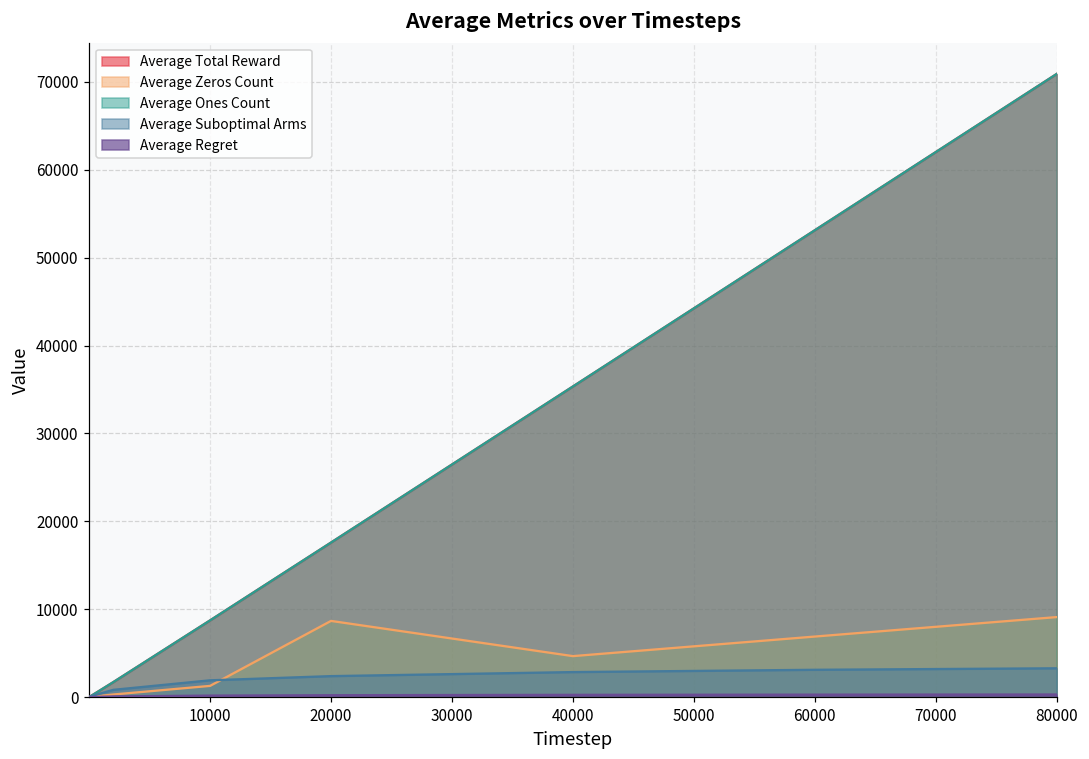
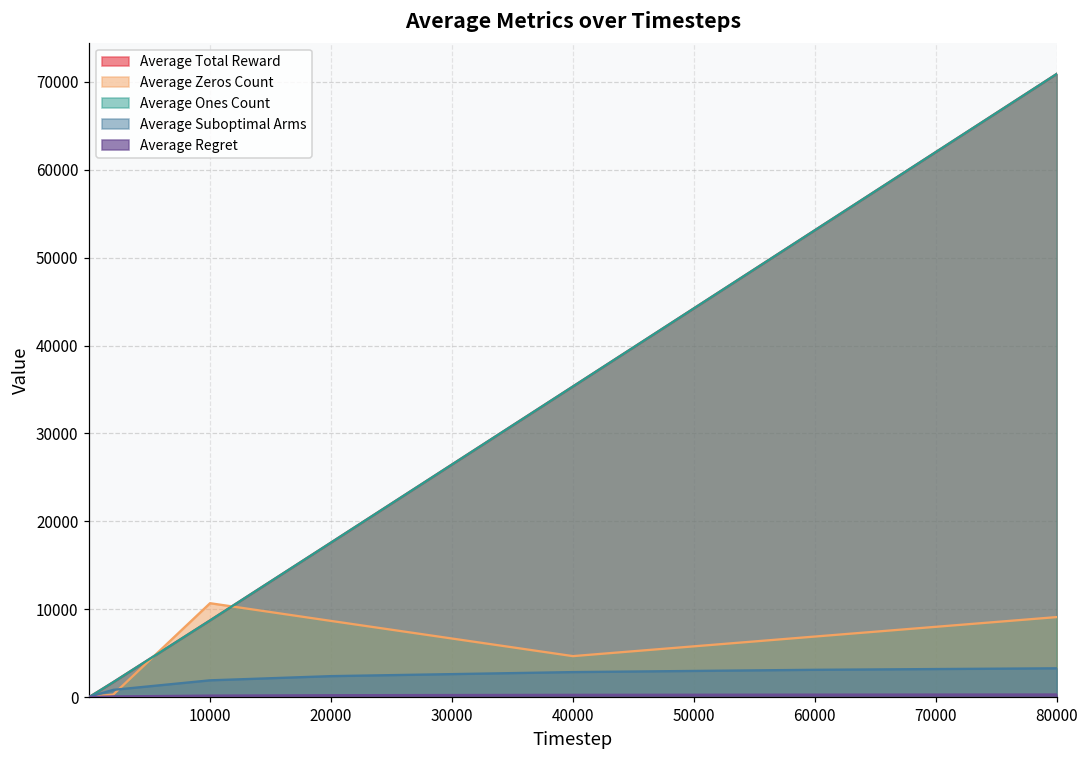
  {
    "Average Zeros Count": {
-     "10000": 1000,
+     "10000": 11000,
      "20000": 9000,
      "40000": 5000,
      "60000": 7000,
      "80000": 9000
    },
    "Average Regret": {
      "10000": 0,
      "20000": 0,
      "40000": 0,
      "60000": 0,
      "80000": 0
    }
  }
